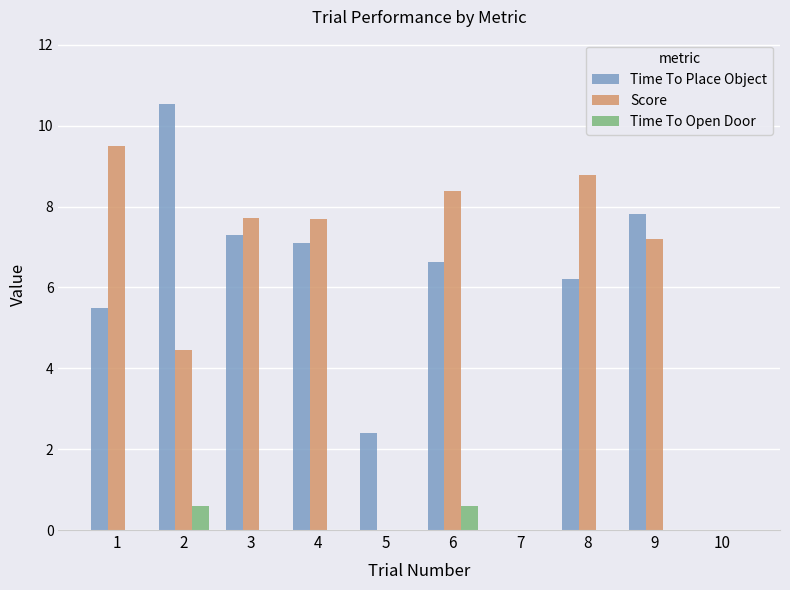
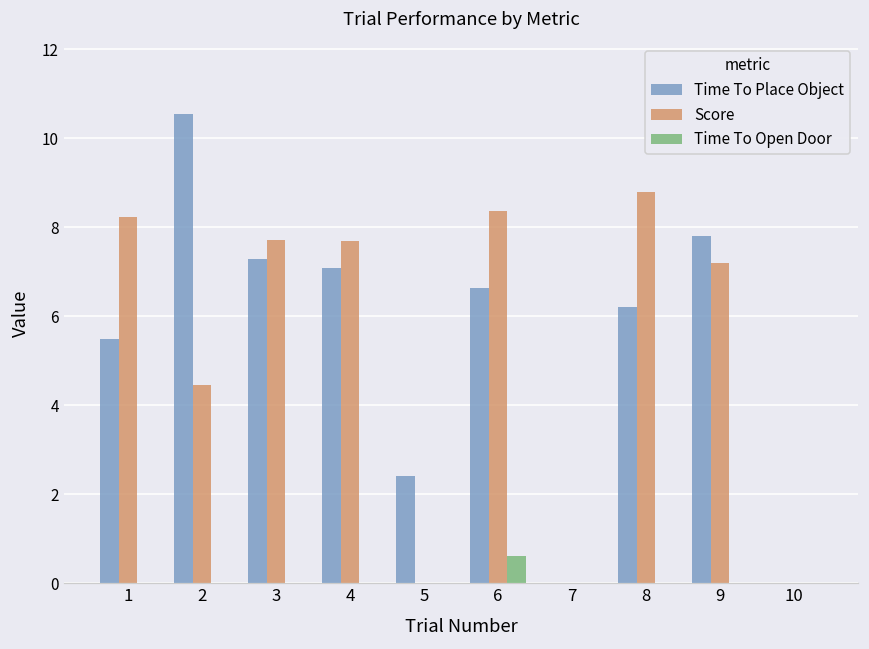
  {
    "Time To Place Object": {
      "1": 5.5,
      "2": 10.5,
      "3": 7.3,
      "4": 7.1,
      "5": 2.4,
      "6": 6.6,
      "7": 0.0,
      "8": 6.2,
      "9": 7.8,
      "10": 0.0
    },
    "Score": {
-     "1": 9.5,
+     "1": 8.2,
      "2": 4.5,
      "3": 7.7,
      "4": 7.7,
      "5": 0.0,
      "6": 8.4,
      "7": 0.0,
      "8": 8.8,
      "9": 7.2,
      "10": 0.0
    },
    "Time To Open Door": {
-     "2": 0.6,
+     "2": 0.0,
      "3": 0.0,
      "4": 0.0,
      "5": 0.0,
      "6": 0.6,
      "7": 0.0,
      "8": 0.0,
      "9": 0.0,
      "10": 0.0
    }
  }
